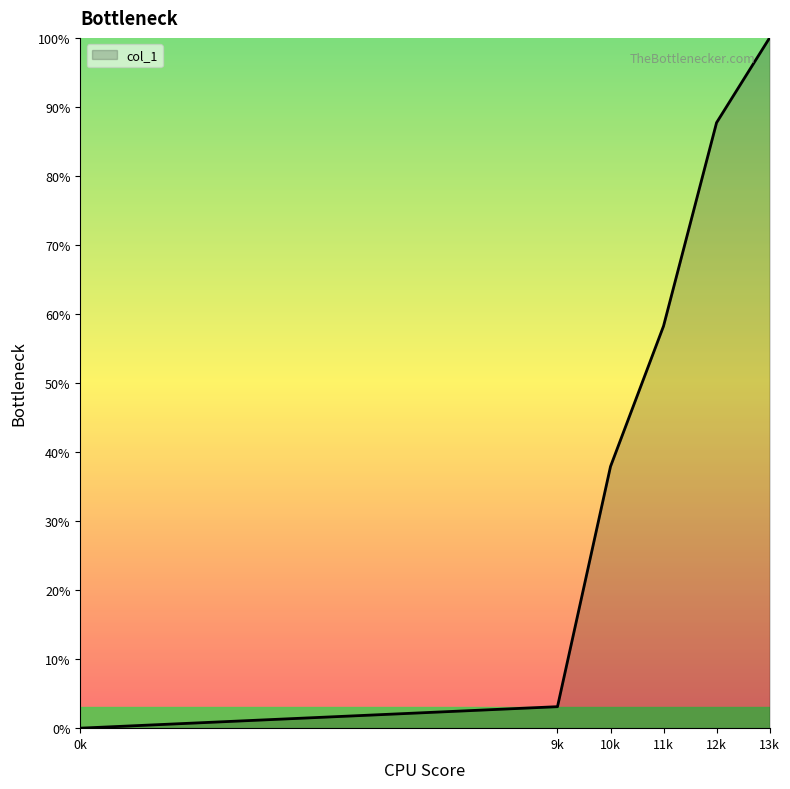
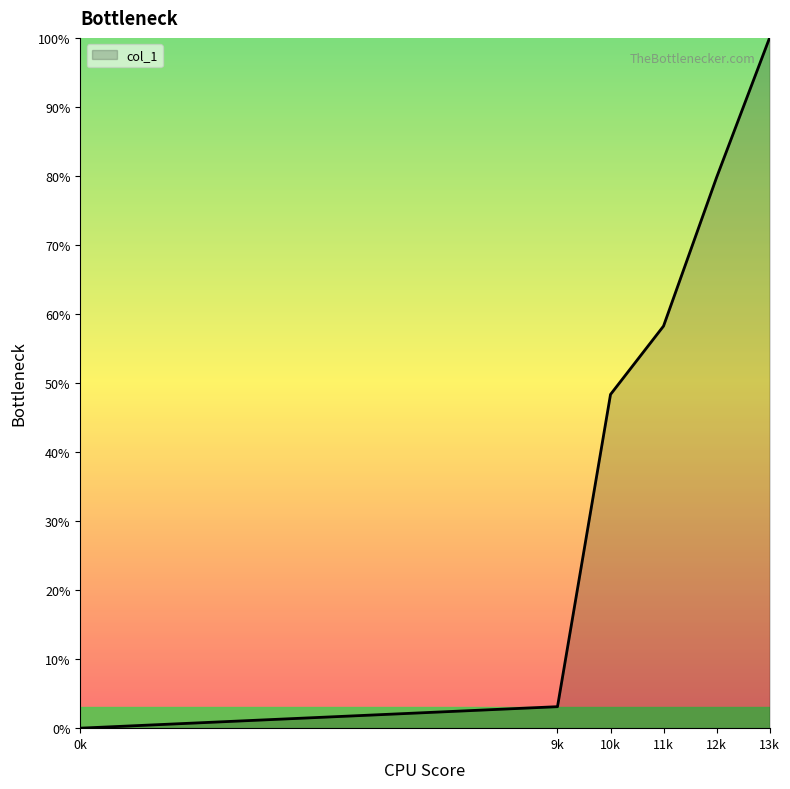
  {
    "9k": "3%",
-   "10k": "38%",
+   "10k": "48%",
    "11k": "58%",
-   "12k": "88%",
+   "12k": "80%",
    "13k": "100%"
  }
